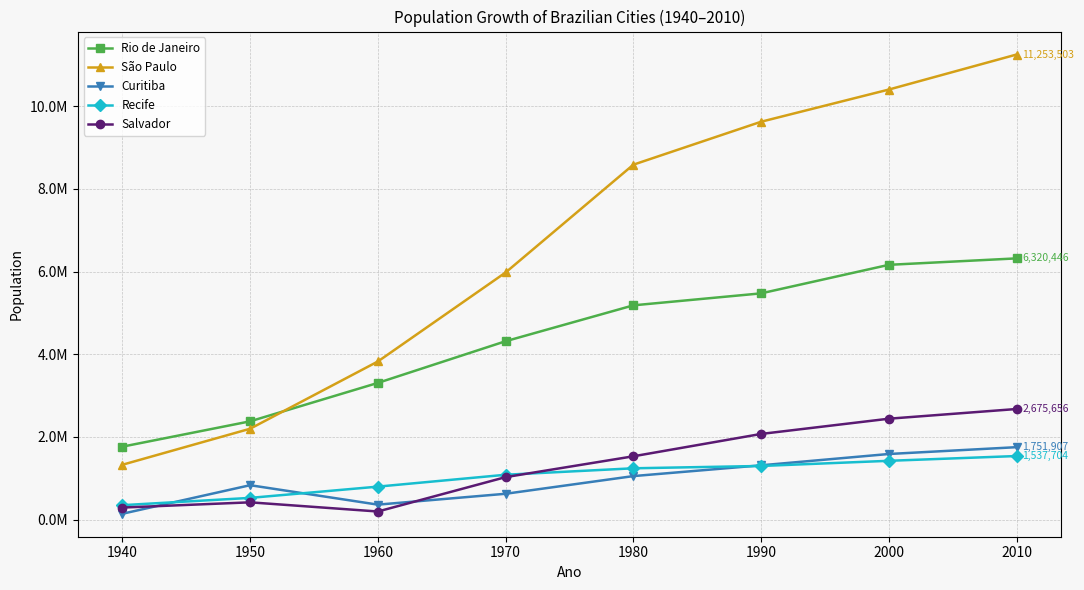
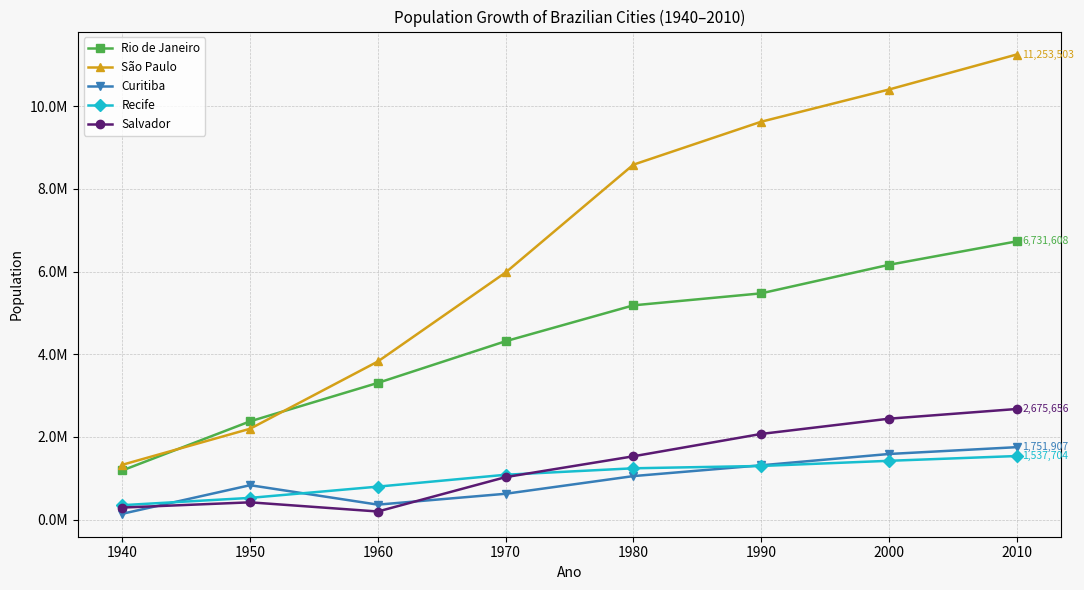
  {
    "Rio de Janeiro": {
-     "1940": "1800000",
-     "2010": "6,320,446"
+     "1940": "1200000",
+     "2010": "6,731,608"
    },
    "São Paulo": {
      "2010": "11,253,503"
    },
    "Curitiba": {
      "2010": "1,751,907"
    },
    "Recife": {
      "2010": "1,537,704"
    },
    "Salvador": {
      "2010": "2,675,656"
    }
  }
